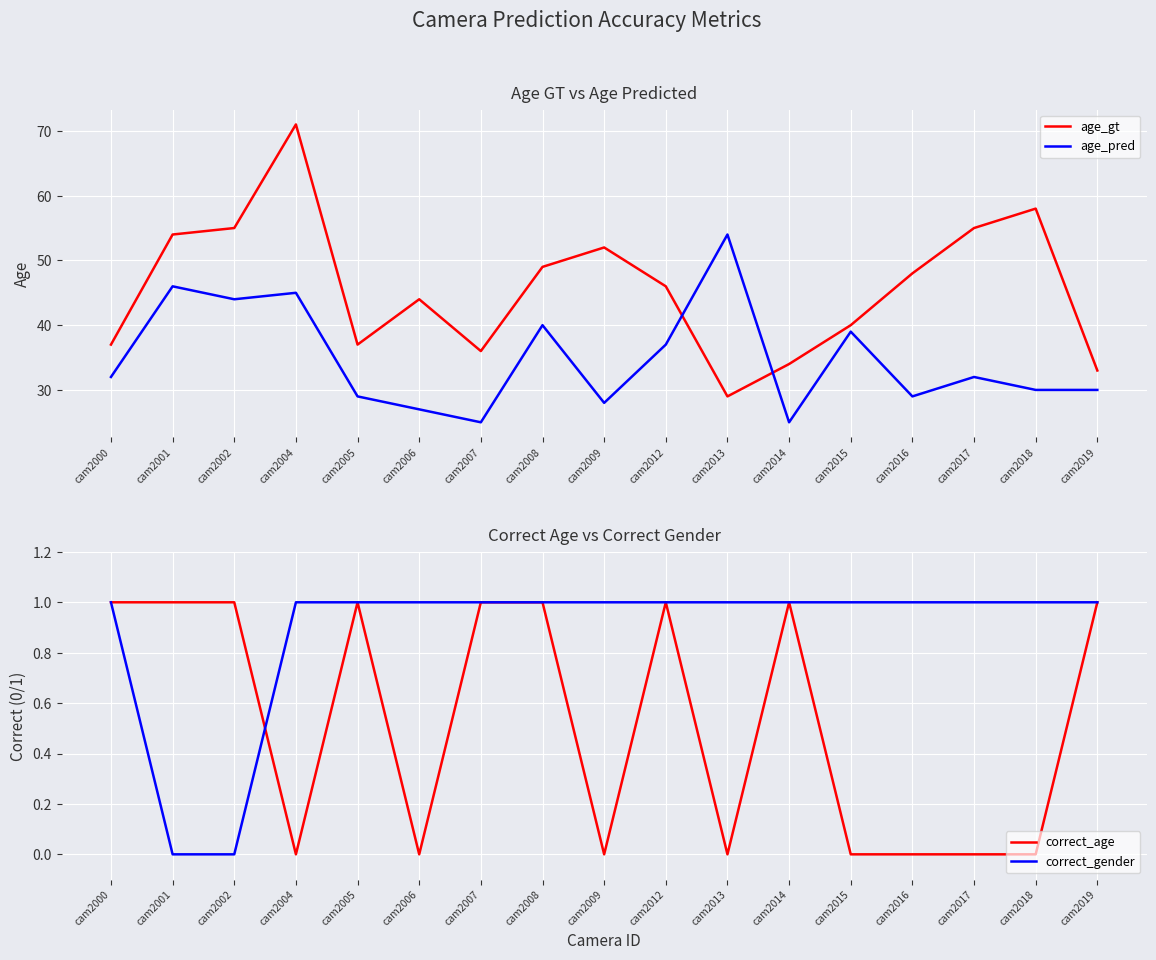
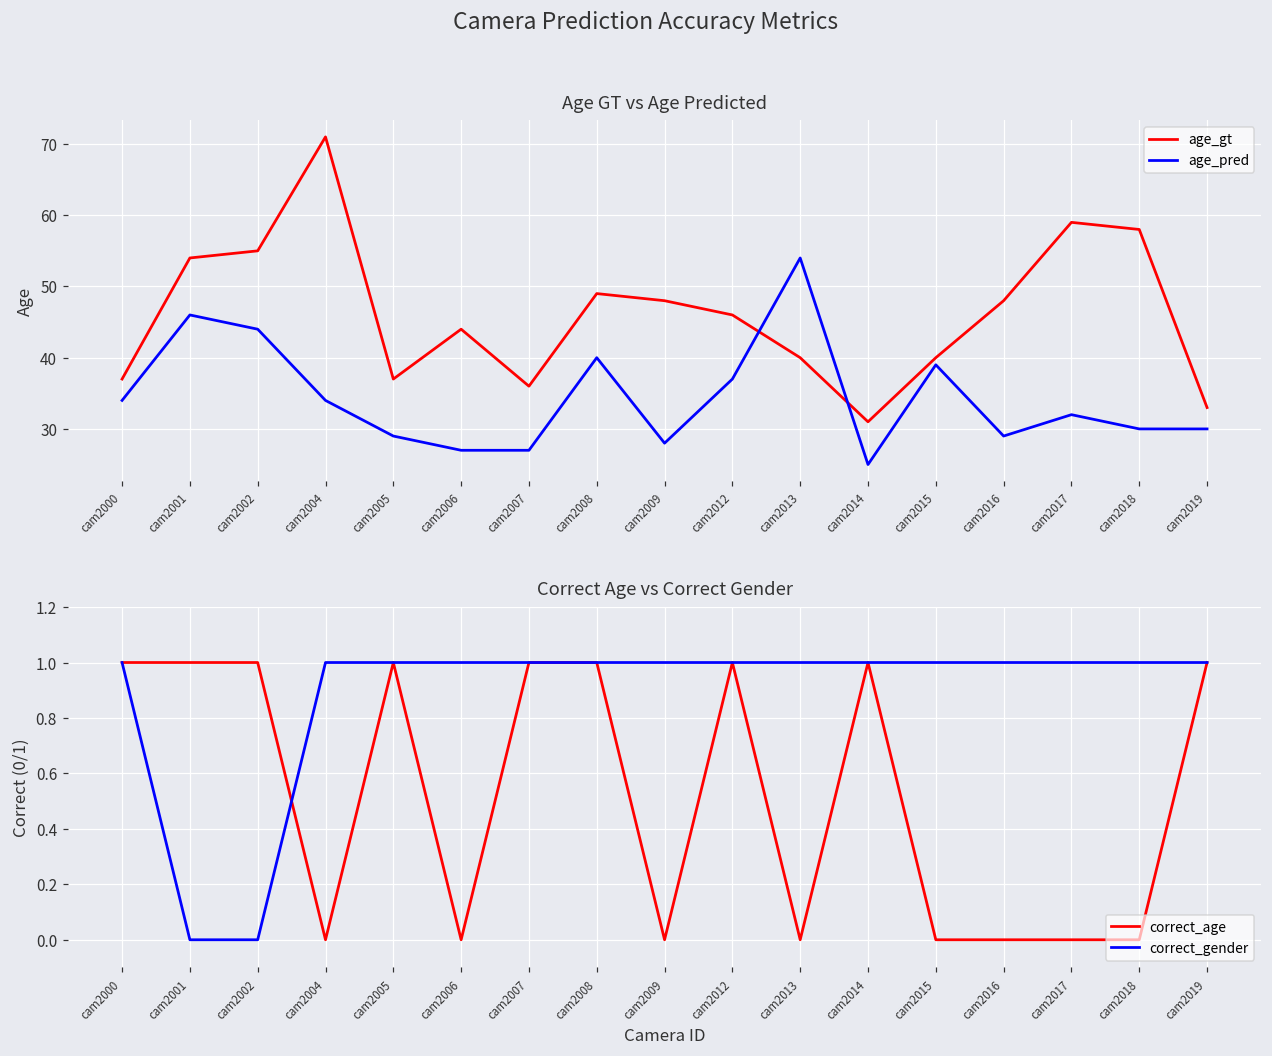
  {
    "Age GT vs Age Predicted": {
      "age_gt": {
        "cam2000": 37,
        "cam2001": 54,
        "cam2002": 55,
        "cam2004": 71,
        "cam2005": 37,
        "cam2006": 44,
        "cam2007": 36,
        "cam2008": 49,
-       "cam2009": 52,
+       "cam2009": 48,
        "cam2012": 46,
-       "cam2013": 29,
-       "cam2014": 34,
+       "cam2013": 40,
+       "cam2014": 31,
        "cam2015": 40,
        "cam2016": 48,
-       "cam2017": 55,
+       "cam2017": 59,
        "cam2018": 58,
        "cam2019": 33
      },
      "age_pred": {
-       "cam2000": 32,
+       "cam2000": 34,
        "cam2001": 46,
        "cam2002": 44,
-       "cam2004": 45,
+       "cam2004": 34,
        "cam2005": 29,
        "cam2006": 27,
-       "cam2007": 25,
+       "cam2007": 27,
        "cam2008": 40,
        "cam2009": 28,
        "cam2012": 37,
        "cam2013": 54,
        "cam2014": 25,
        "cam2015": 39,
        "cam2016": 29,
        "cam2017": 32,
        "cam2018": 30,
        "cam2019": 30
      }
    },
    "Correct Age vs Correct Gender": {
      "correct_age": {
        "cam2001": 1.00,
        "cam2002": 1.00,
        "cam2004": 0.00,
        "cam2006": 0.00,
        "cam2009": 0.00,
        "cam2013": 0.00,
        "cam2015": 0.00,
        "cam2016": 0.00,
        "cam2017": 0.00
      },
      "correct_gender": {
        "cam2001": 0.00,
        "cam2002": 0.00,
        "cam2004": 1.00,
        "cam2006": 1.00,
        "cam2009": 1.00,
        "cam2013": 1.00,
        "cam2015": 1.00,
        "cam2016": 1.00,
        "cam2017": 1.00,
        "cam2018": 1.00
      }
    }
  }
